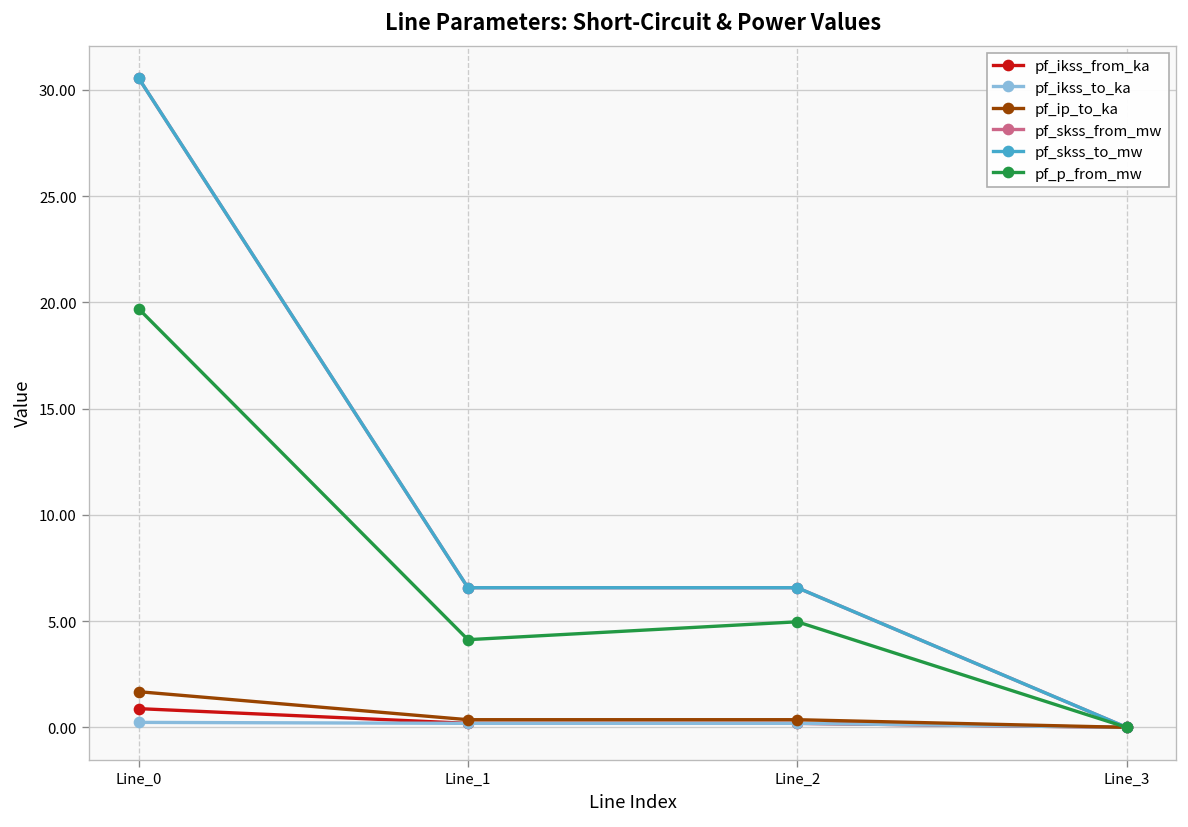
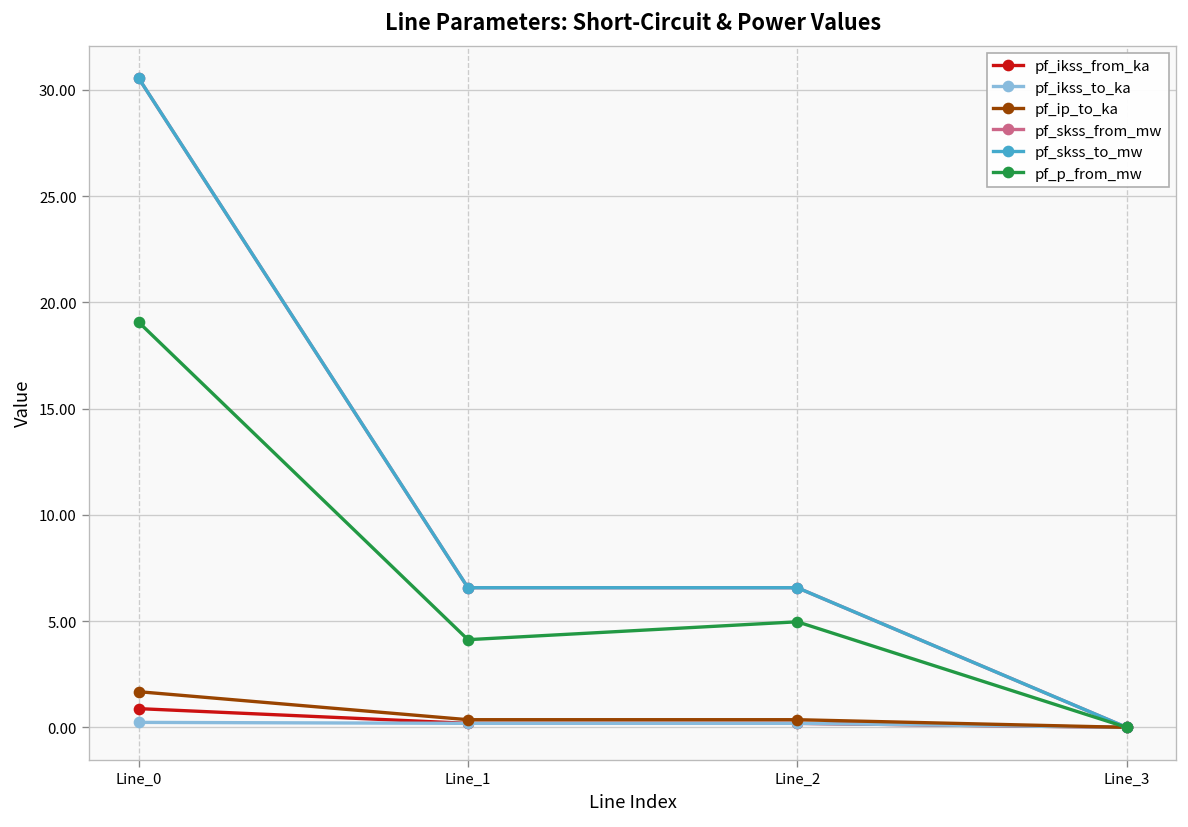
  {
    "pf_ikss_from_ka": {
      "Line_0": 0.9
    },
    "pf_ikss_to_ka": {
      "Line_0": 0.2
    },
    "pf_ip_to_ka": {
      "Line_0": 1.7,
      "Line_1": 0.4,
      "Line_2": 0.4
    },
    "pf_skss_to_mw": {
      "Line_0": 30.6,
      "Line_1": 6.6,
      "Line_2": 6.6
    },
    "pf_p_from_mw": {
-     "Line_0": 19.7,
+     "Line_0": 19.1,
      "Line_1": 4.1,
      "Line_2": 5.0
    }
  }
